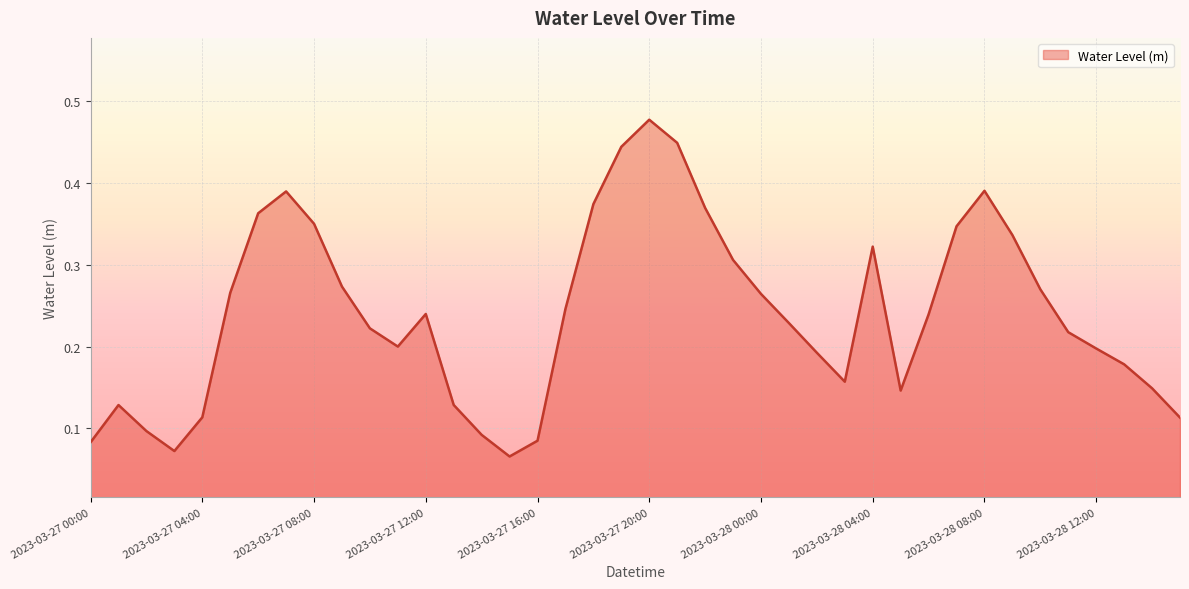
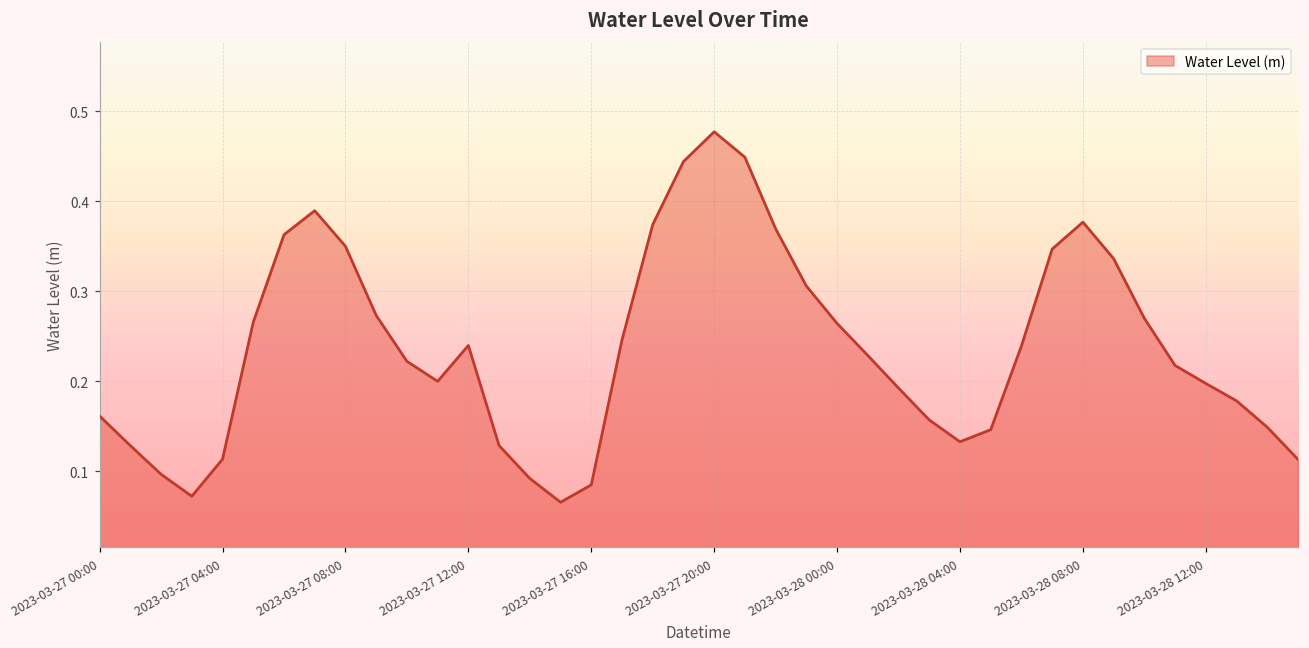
  {
-   "2023-03-27 00:00": 0.08,
+   "2023-03-27 00:00": 0.16,
    "2023-03-27 04:00": 0.11,
    "2023-03-27 08:00": 0.35,
    "2023-03-27 12:00": 0.24,
    "2023-03-27 16:00": 0.08,
    "2023-03-27 20:00": 0.48,
    "2023-03-28 00:00": 0.26,
-   "2023-03-28 04:00": 0.32,
-   "2023-03-28 08:00": 0.39,
+   "2023-03-28 04:00": 0.13,
+   "2023-03-28 08:00": 0.38,
    "2023-03-28 12:00": 0.20
  }
